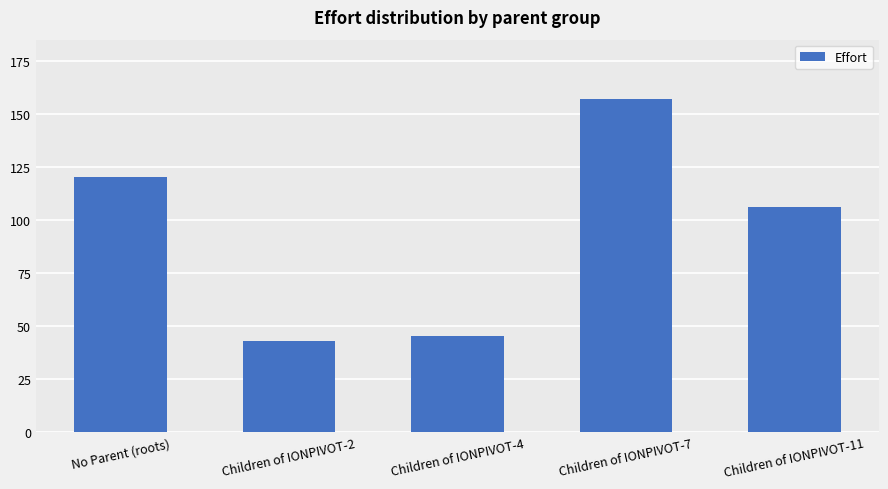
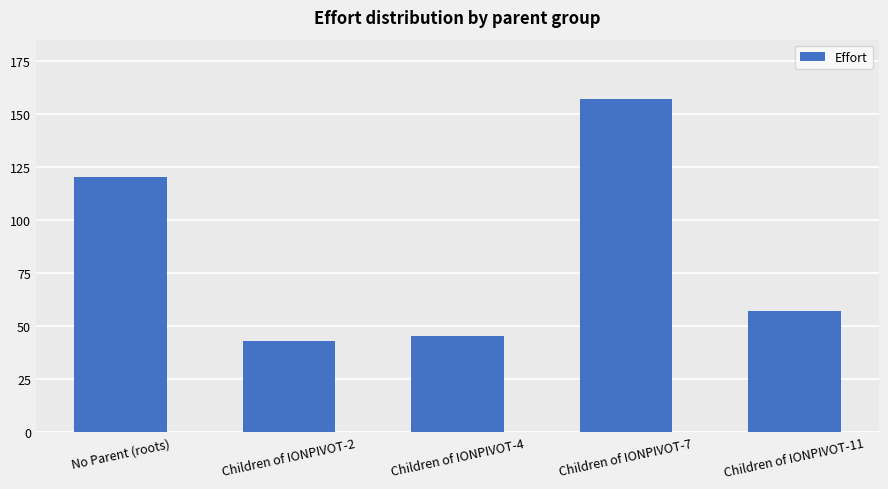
  {
    "No Parent (roots)": 120,
    "Children of IONPIVOT-2": 43,
    "Children of IONPIVOT-4": 45,
    "Children of IONPIVOT-7": 157,
-   "Children of IONPIVOT-11": 106
+   "Children of IONPIVOT-11": 57
  }
